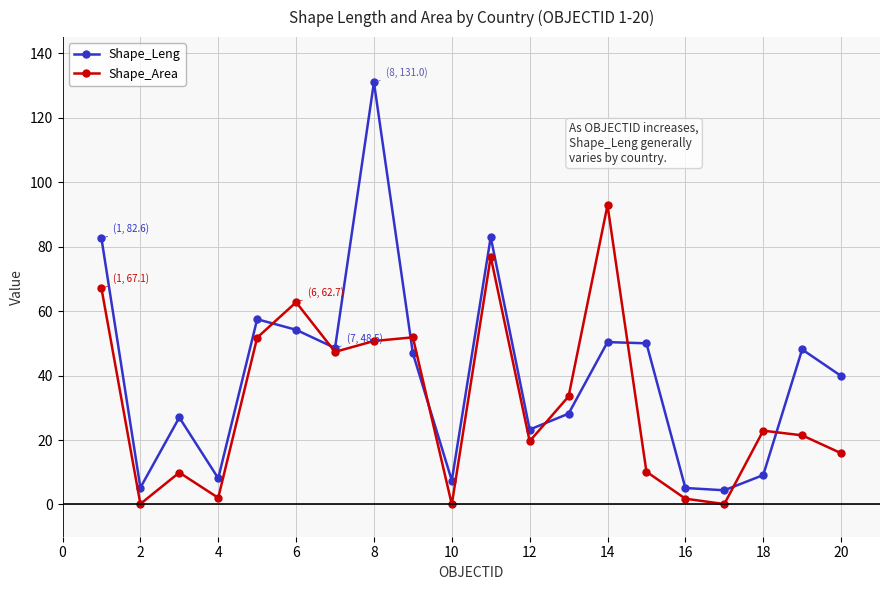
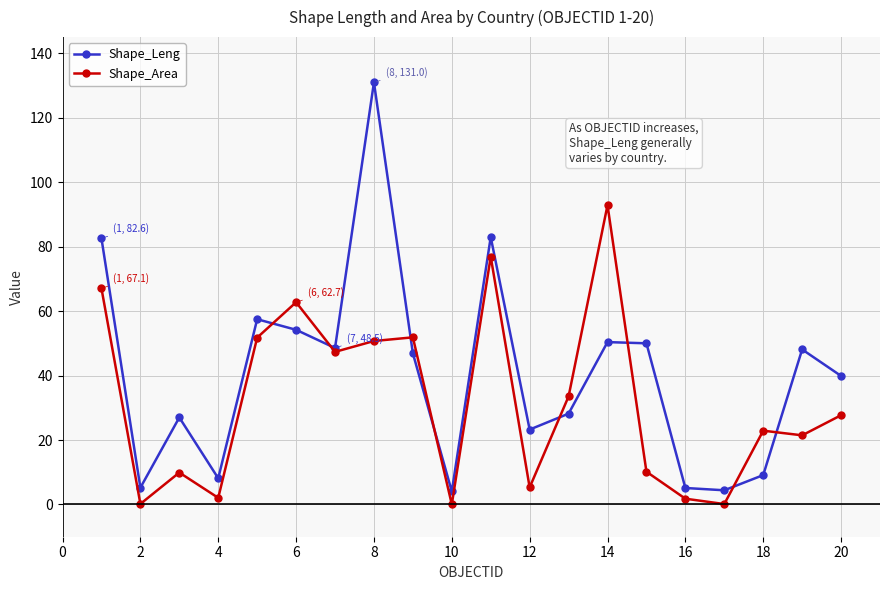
  {
    "Shape_Leng": {
      "2": 5,
      "4": 8,
      "6": 54,
-     "10": 7,
+     "10": 4,
      "12": 23,
      "14": 50,
      "16": 5,
      "18": 9,
      "20": 40
    },
    "Shape_Area": {
      "2": 0,
      "4": 2,
      "10": 0,
-     "12": 20,
+     "12": 5,
      "14": 93,
      "16": 2,
      "18": 23,
-     "20": 16
+     "20": 28
    }
  }
